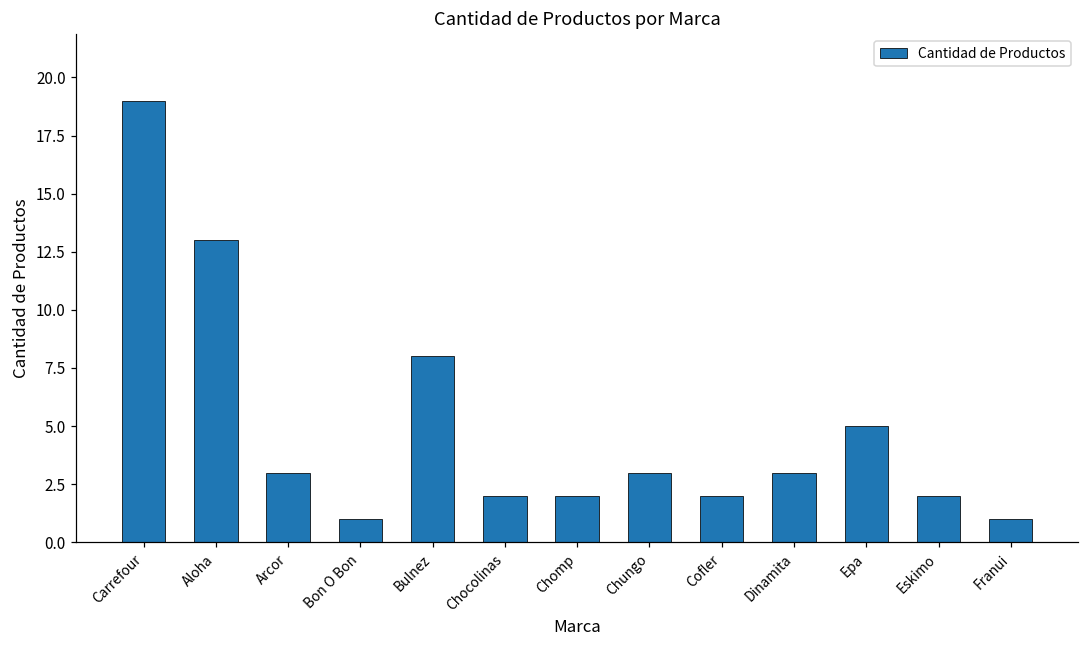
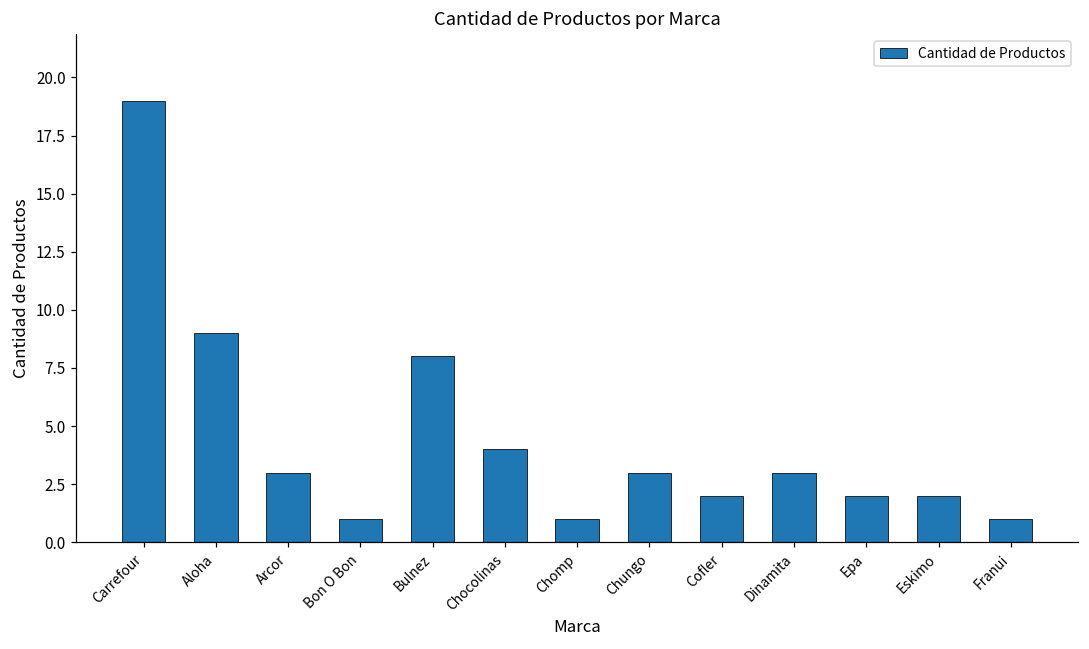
  {
    "Carrefour": 19,
-   "Aloha": 13,
+   "Aloha": 9,
    "Arcor": 3,
    "Bon O Bon": 1,
    "Bulnez": 8,
-   "Chocolinas": 2,
-   "Chomp": 2,
+   "Chocolinas": 4,
+   "Chomp": 1,
    "Chungo": 3,
    "Cofler": 2,
    "Dinamita": 3,
-   "Epa": 5,
+   "Epa": 2,
    "Eskimo": 2,
    "Franui": 1
  }
